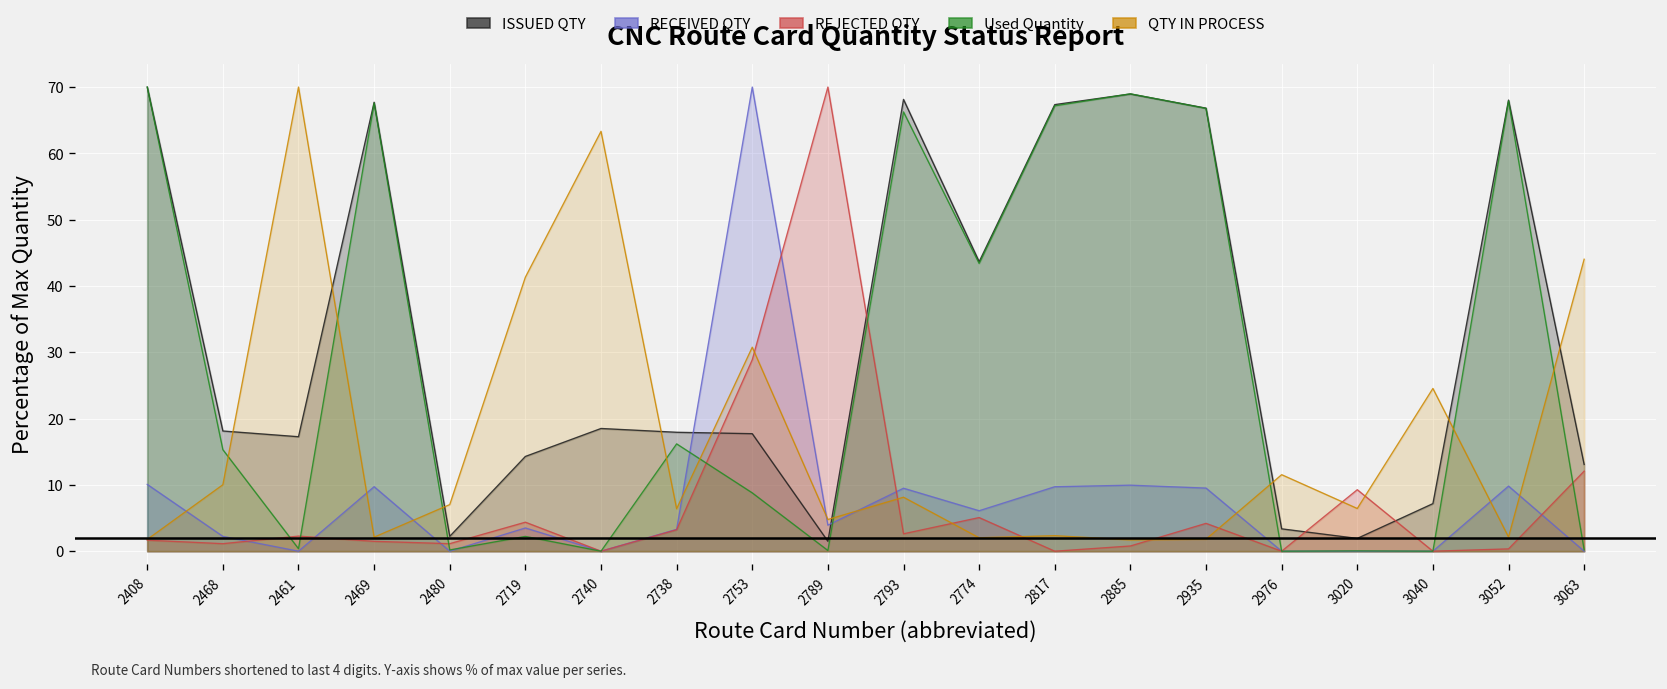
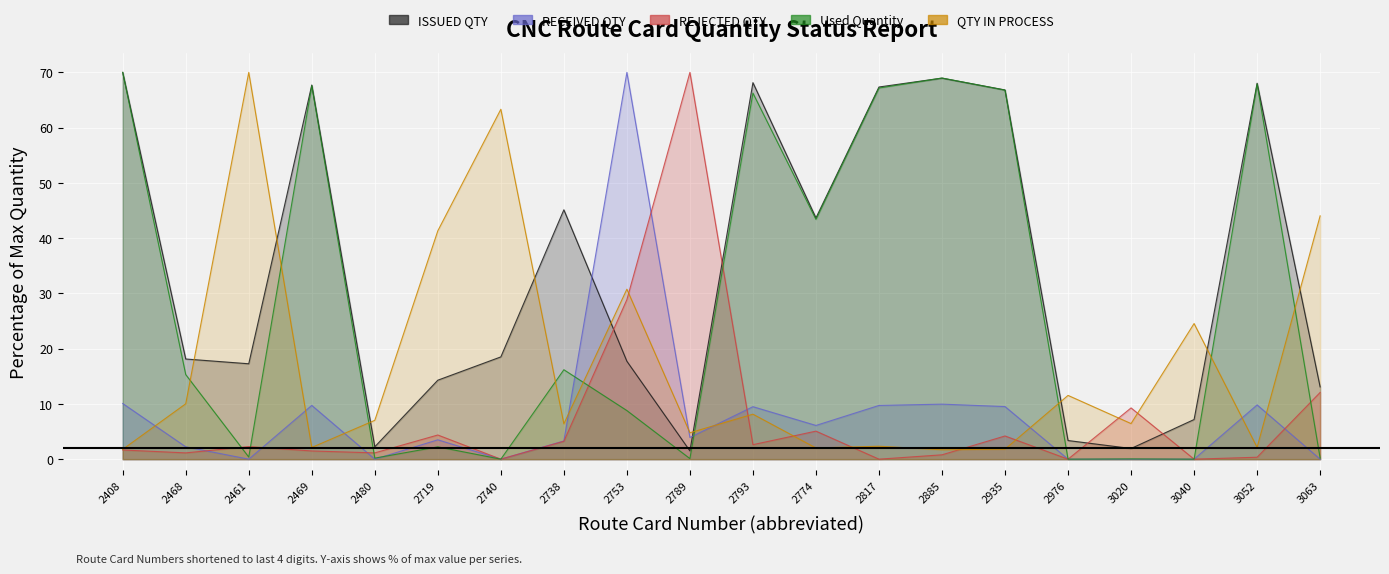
  {
    "ISSUED QTY": {
      "2468": 18,
      "2461": 17,
      "2480": 2,
      "2719": 14,
      "2740": 19,
-     "2738": 18,
+     "2738": 45,
      "2753": 18,
      "2789": 2,
      "2793": 68,
      "2976": 3,
      "3020": 2,
      "3040": 7,
      "3063": 13
    }
  }
